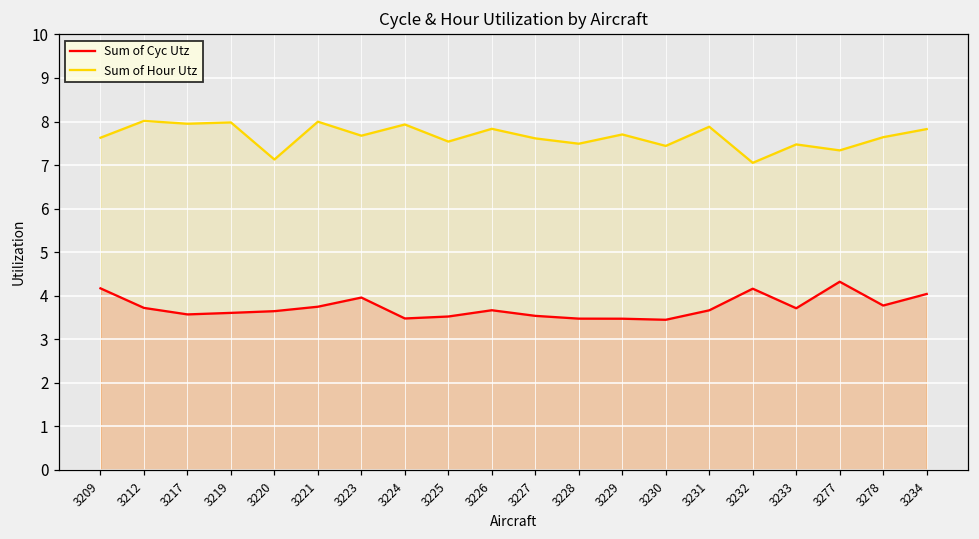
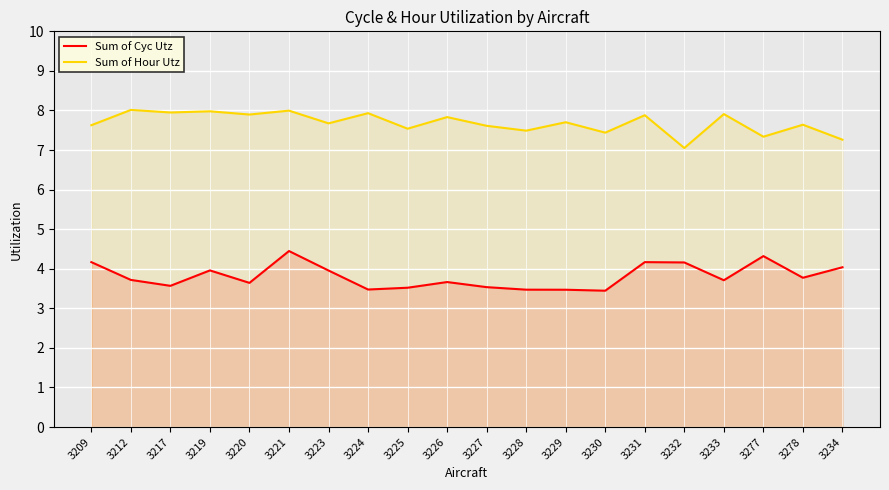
  {
    "Sum of Cyc Utz": {
      "3209": 4.2,
      "3212": 3.7,
      "3217": 3.6,
-     "3219": 3.6,
+     "3219": 4.0,
      "3220": 3.6,
-     "3221": 3.7,
+     "3221": 4.4,
      "3223": 4.0,
      "3224": 3.5,
      "3225": 3.5,
      "3226": 3.7,
      "3227": 3.5,
      "3228": 3.5,
      "3229": 3.5,
      "3230": 3.4,
-     "3231": 3.7,
+     "3231": 4.2,
      "3232": 4.2,
      "3233": 3.7,
      "3277": 4.3,
      "3278": 3.8,
      "3234": 4.0
    },
    "Sum of Hour Utz": {
      "3209": 7.6,
      "3212": 8.0,
      "3217": 7.9,
      "3219": 8.0,
-     "3220": 7.1,
+     "3220": 7.9,
      "3221": 8.0,
      "3223": 7.7,
      "3224": 7.9,
      "3225": 7.5,
      "3226": 7.8,
      "3227": 7.6,
      "3228": 7.5,
      "3229": 7.7,
      "3230": 7.4,
      "3231": 7.9,
      "3232": 7.1,
-     "3233": 7.5,
+     "3233": 7.9,
      "3277": 7.3,
      "3278": 7.6,
-     "3234": 7.8
+     "3234": 7.3
    }
  }
